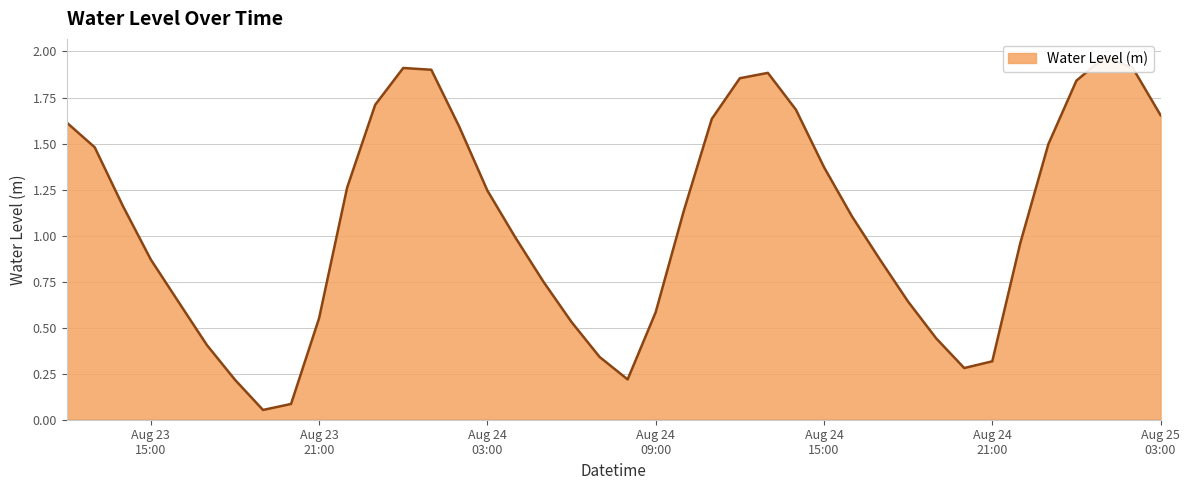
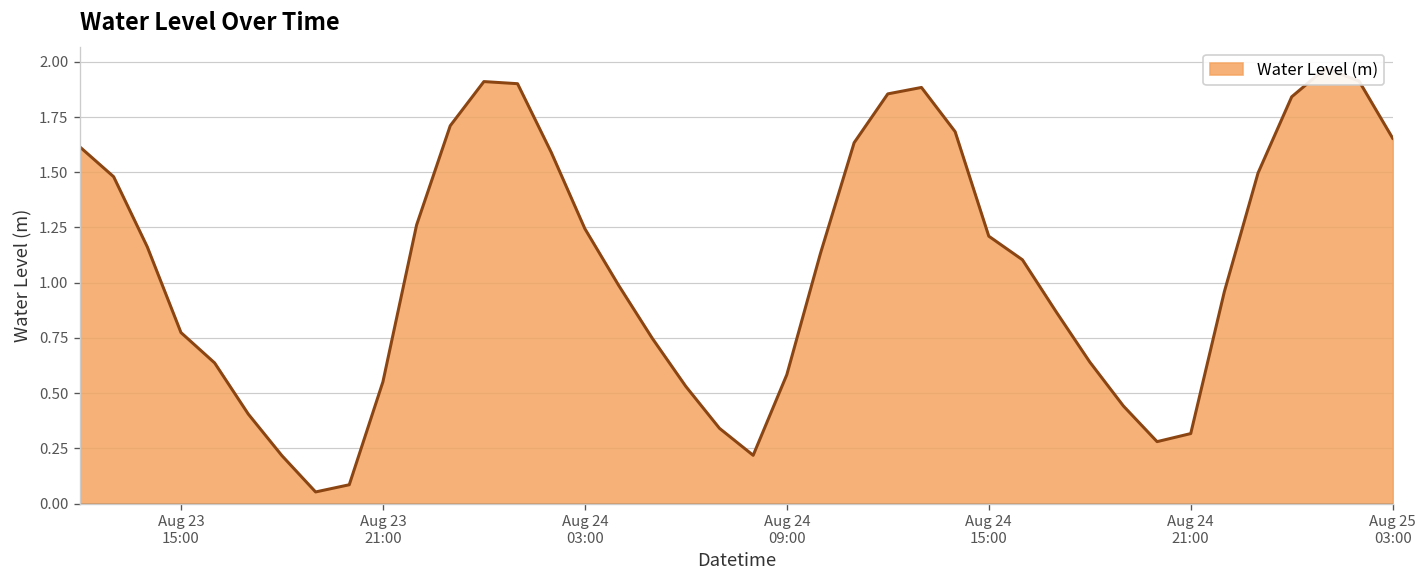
  {
-   "Aug 23 15:00": 0.87,
+   "Aug 23 15:00": 0.77,
    "Aug 23 21:00": 0.55,
    "Aug 24 03:00": 1.24,
    "Aug 24 09:00": 0.58,
-   "Aug 24 15:00": 1.37,
+   "Aug 24 15:00": 1.21,
    "Aug 24 21:00": 0.32,
    "Aug 25 03:00": 1.65
  }
